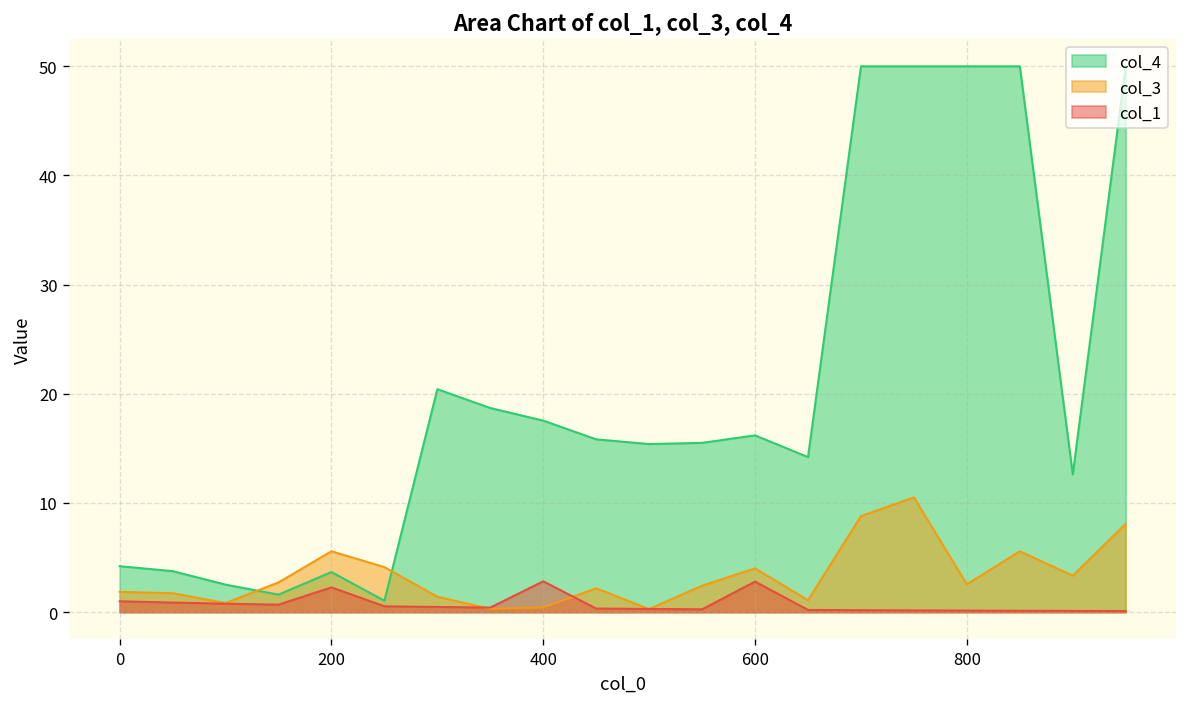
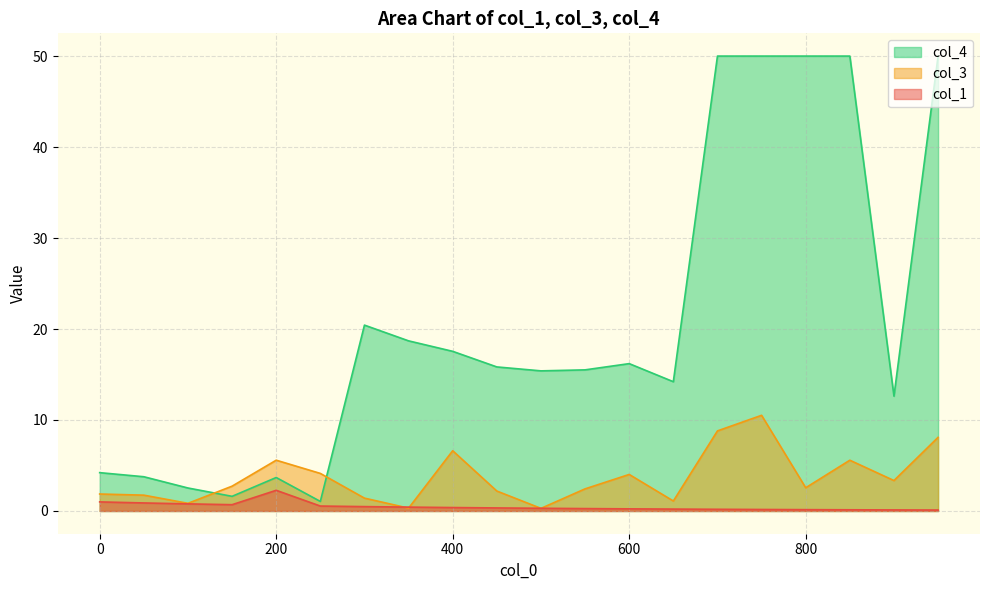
  {
    "col_4": {
      "0": 4,
      "200": 4,
      "400": 18,
      "600": 16,
      "800": 50
    },
    "col_3": {
      "0": 2,
      "200": 6,
-     "400": 0,
+     "400": 7,
      "600": 4,
      "800": 3
    },
    "col_1": {
      "0": 1,
      "200": 2,
-     "400": 3,
-     "600": 3,
+     "400": 0,
+     "600": 0,
      "800": 0
    }
  }
